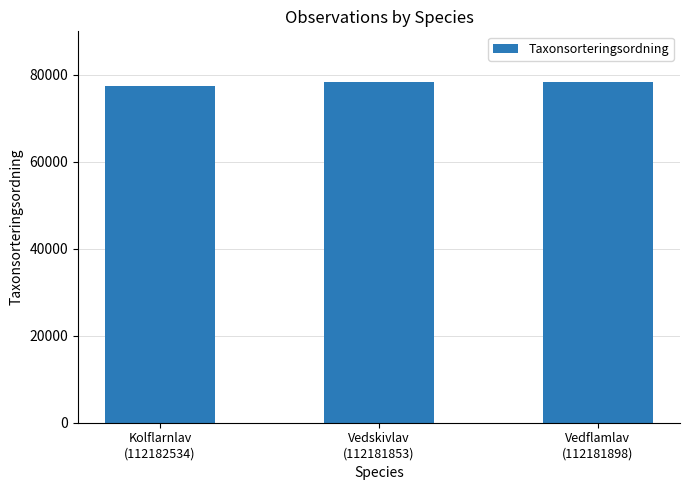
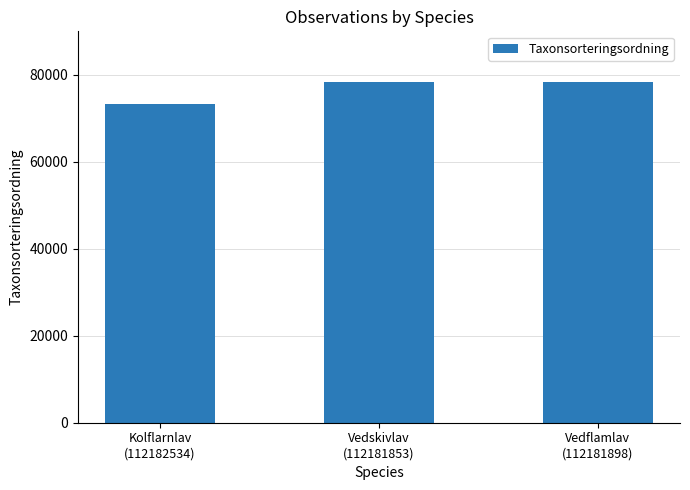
  {
-   "Kolflarnlav (112182534)": 77000,
+   "Kolflarnlav (112182534)": 73000,
    "Vedskivlav (112181853)": 78000,
    "Vedflamlav (112181898)": 78000
  }
